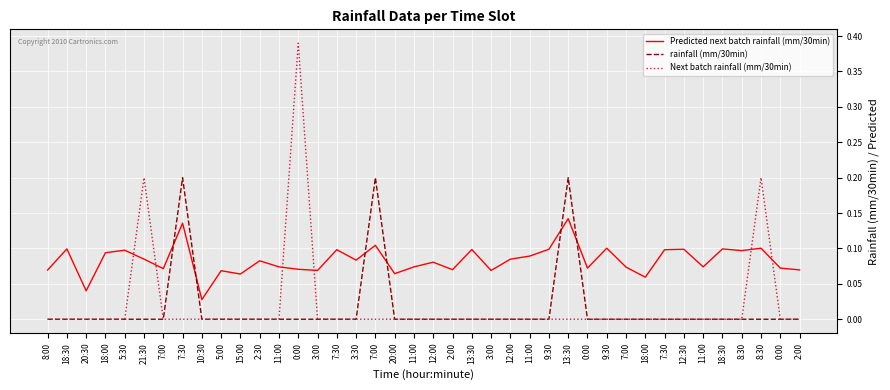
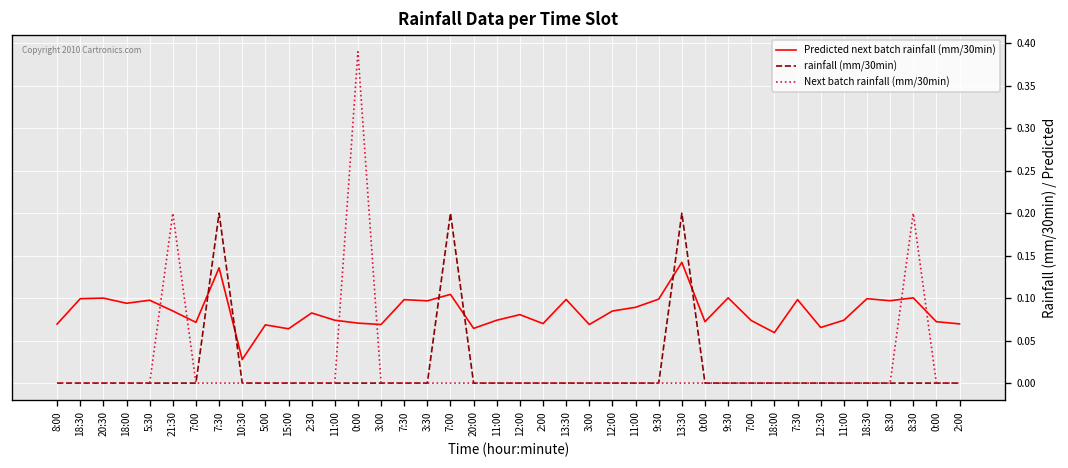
  {
    "Predicted next batch rainfall (mm/30min)": {
      "8:00": 0.07,
-     "20:30": 0.04,
+     "20:30": 0.10,
      "5:30": 0.10,
      "21:30": 0.08,
      "10:30": 0.03,
      "5:00": 0.07,
      "15:00": 0.06,
      "2:30": 0.08,
-     "3:30": 0.08,
+     "3:30": 0.10,
      "20:00": 0.06,
-     "12:30": 0.10
+     "12:30": 0.07
    },
    "rainfall (mm/30min)": {
      "21:30": 0.00
    },
    "Next batch rainfall (mm/30min)": {
      "21:30": 0.20
    }
  }
